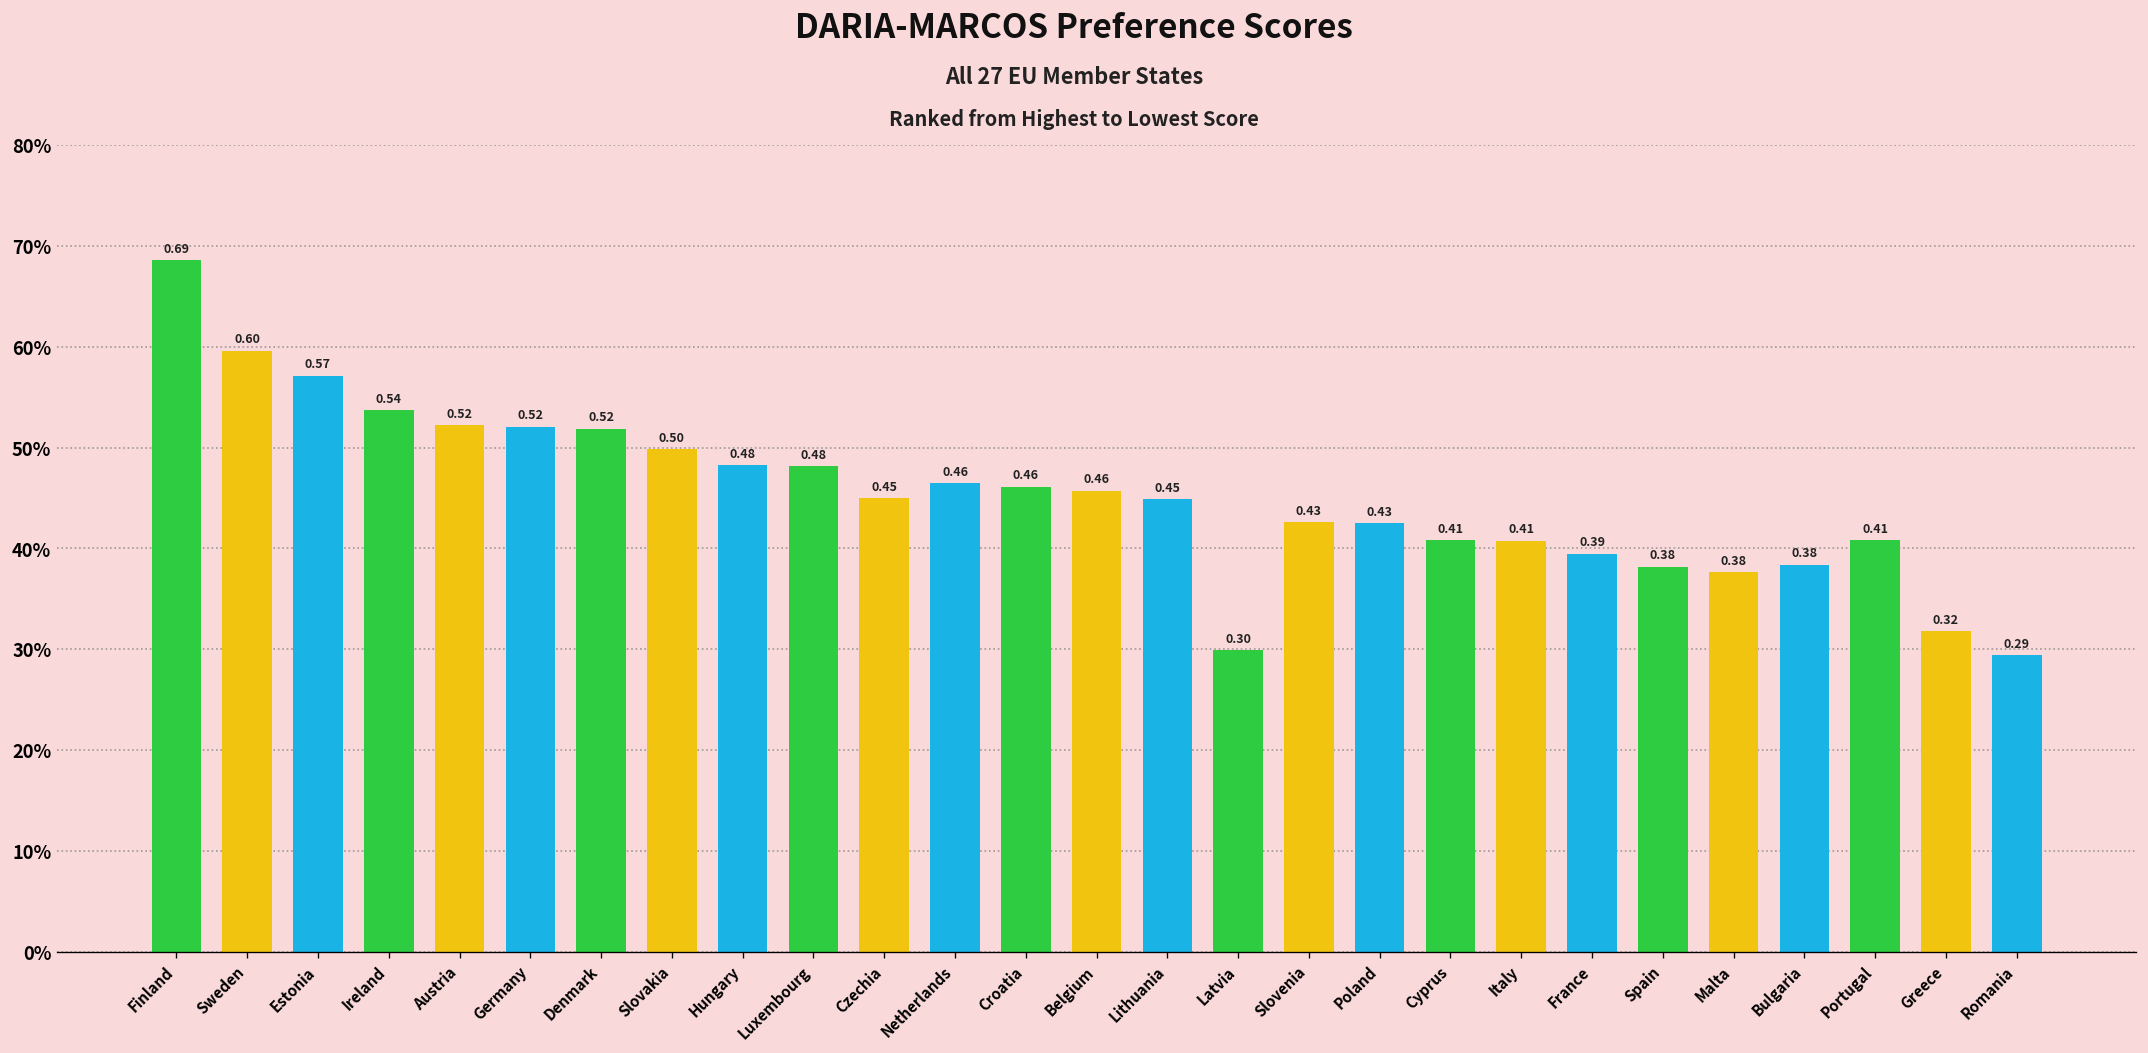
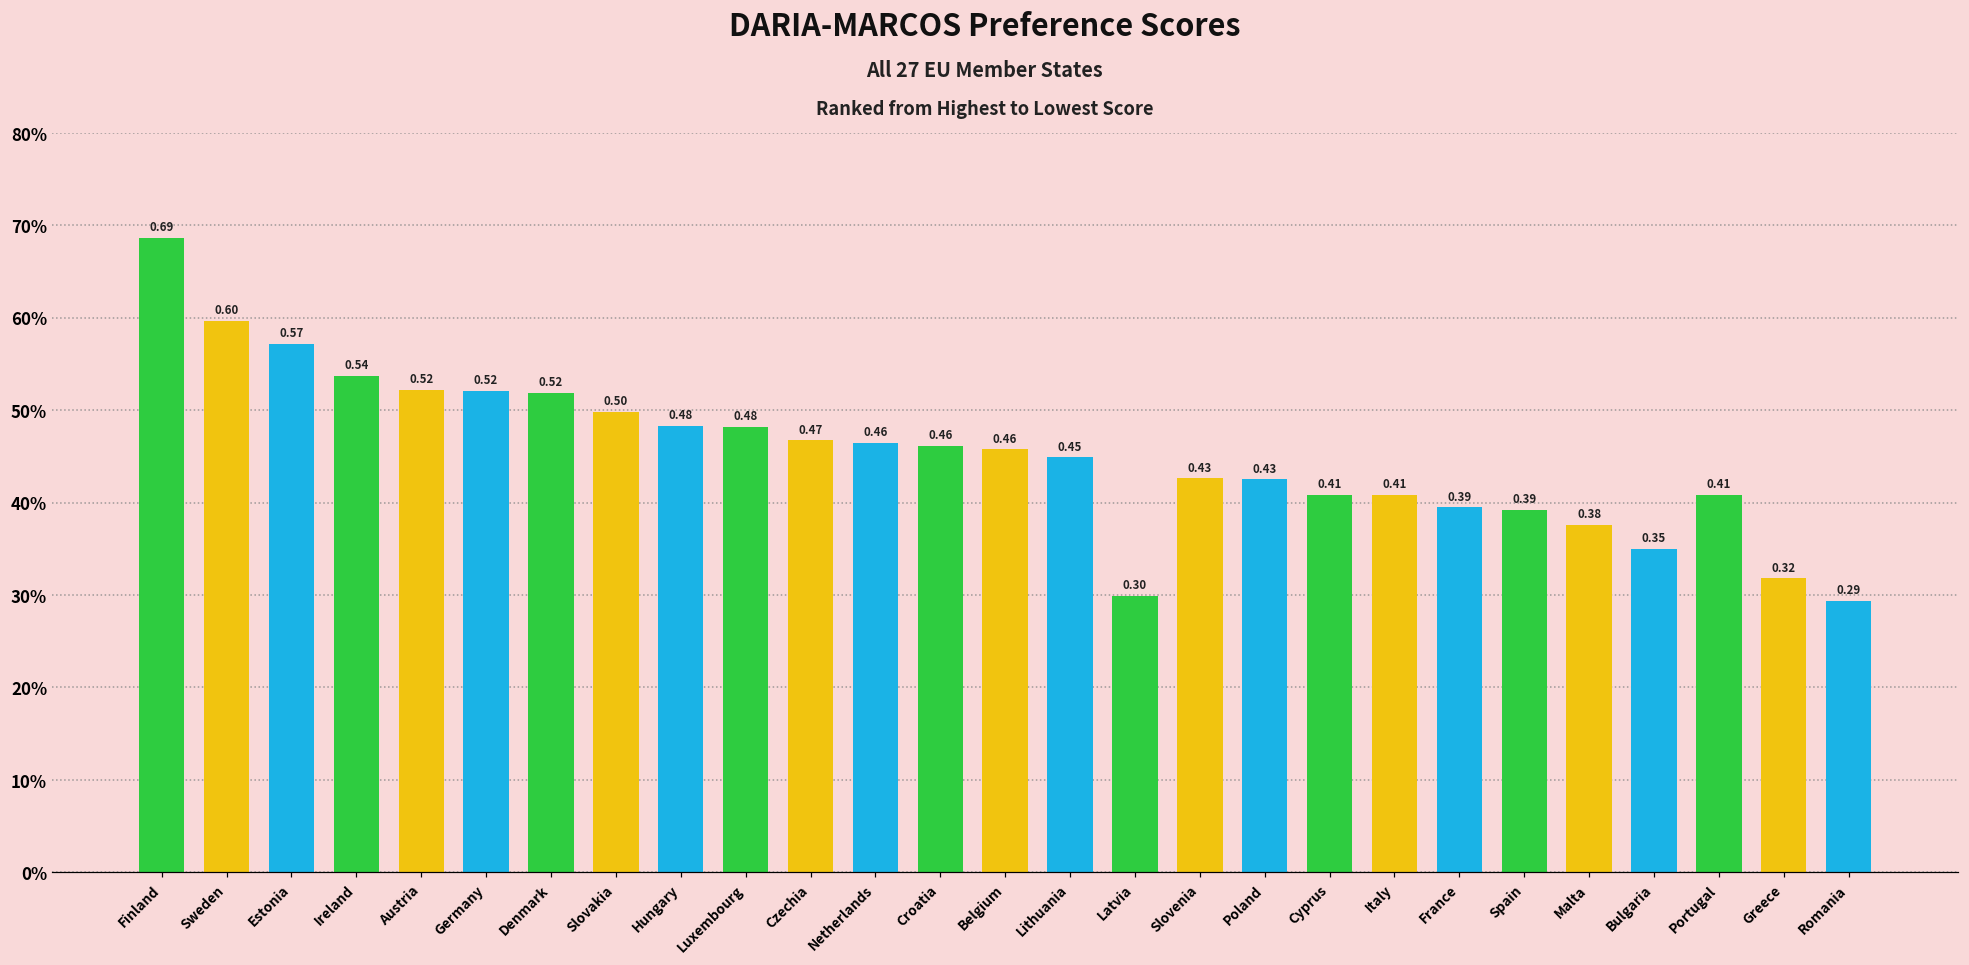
  {
    "Finland": 0.69,
    "Sweden": 0.60,
    "Estonia": 0.57,
    "Ireland": 0.54,
    "Austria": 0.52,
    "Germany": 0.52,
    "Denmark": 0.52,
    "Slovakia": 0.50,
    "Hungary": 0.48,
    "Luxembourg": 0.48,
-   "Czechia": 0.45,
+   "Czechia": 0.47,
    "Netherlands": 0.46,
    "Croatia": 0.46,
    "Belgium": 0.46,
    "Lithuania": 0.45,
    "Latvia": 0.30,
    "Slovenia": 0.43,
    "Poland": 0.43,
    "Cyprus": 0.41,
    "Italy": 0.41,
    "France": 0.39,
-   "Spain": 0.38,
+   "Spain": 0.39,
    "Malta": 0.38,
-   "Bulgaria": 0.38,
+   "Bulgaria": 0.35,
    "Portugal": 0.41,
    "Greece": 0.32,
    "Romania": 0.29
  }
